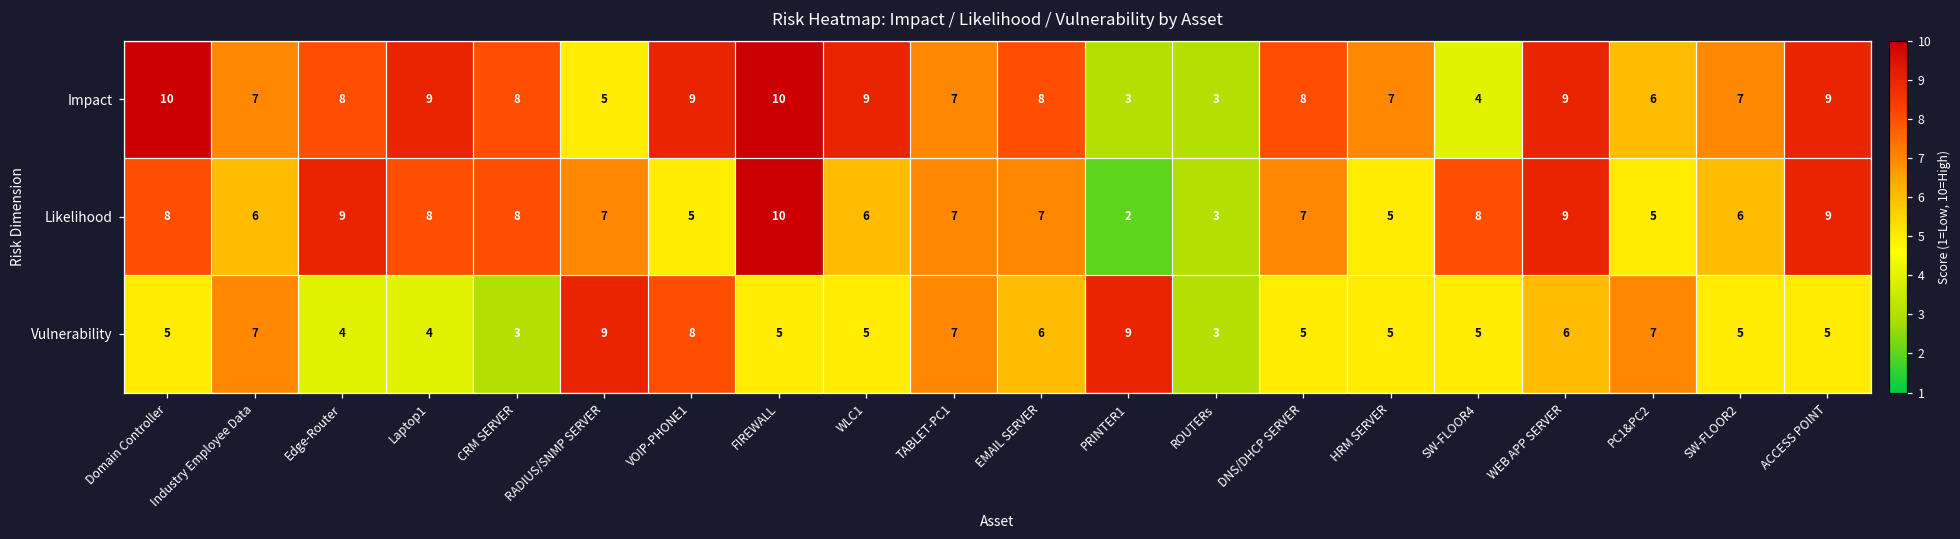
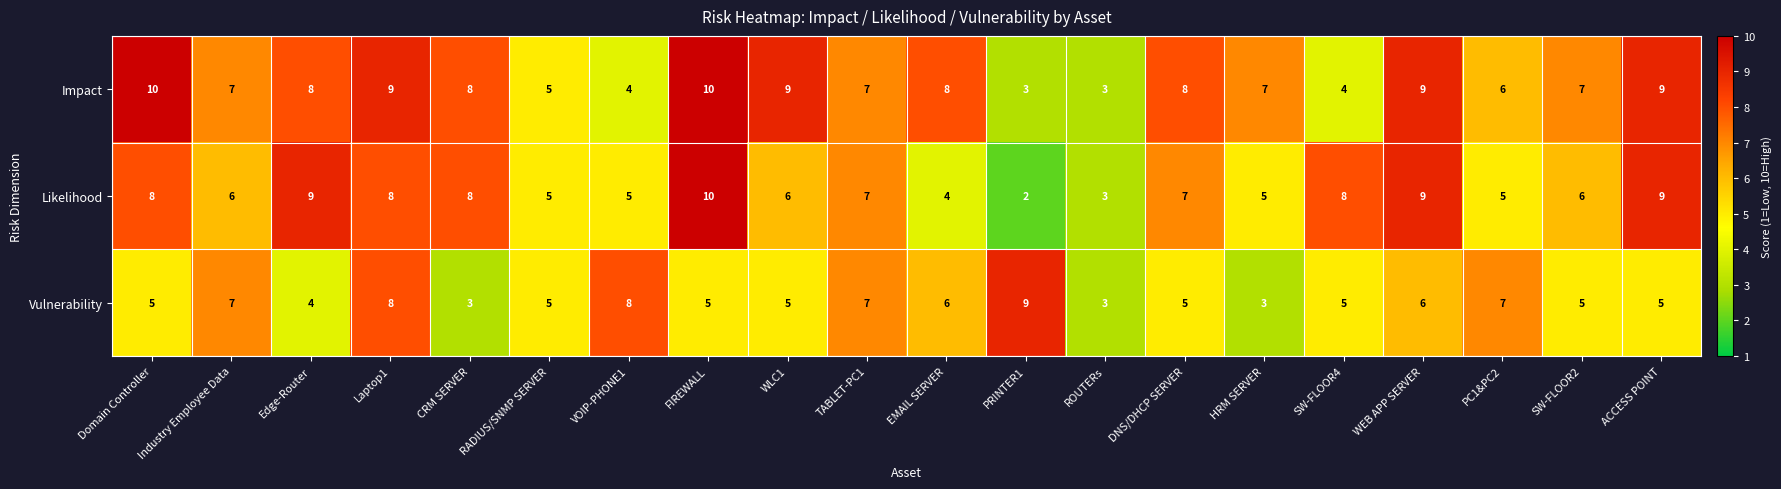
  {
    "Impact": {
      "Domain Controller": 10,
      "Industry Employee Data": 7,
      "Edge-Router": 8,
      "Laptop1": 9,
      "CRM SERVER": 8,
      "RADIUS/SNMP SERVER": 5,
-     "VOIP-PHONE1": 9,
+     "VOIP-PHONE1": 4,
      "FIREWALL": 10,
      "WLC1": 9,
      "TABLET-PC1": 7,
      "EMAIL SERVER": 8,
      "PRINTER1": 3,
      "ROUTERs": 3,
      "DNS/DHCP SERVER": 8,
      "HRM SERVER": 7,
      "SW-FLOOR4": 4,
      "WEB APP SERVER": 9,
      "PC1&PC2": 6,
      "SW-FLOOR2": 7,
      "ACCESS POINT": 9
    },
    "Likelihood": {
      "Domain Controller": 8,
      "Industry Employee Data": 6,
      "Edge-Router": 9,
      "Laptop1": 8,
      "CRM SERVER": 8,
-     "RADIUS/SNMP SERVER": 7,
+     "RADIUS/SNMP SERVER": 5,
      "VOIP-PHONE1": 5,
      "FIREWALL": 10,
      "WLC1": 6,
      "TABLET-PC1": 7,
-     "EMAIL SERVER": 7,
+     "EMAIL SERVER": 4,
      "PRINTER1": 2,
      "ROUTERs": 3,
      "DNS/DHCP SERVER": 7,
      "HRM SERVER": 5,
      "SW-FLOOR4": 8,
      "WEB APP SERVER": 9,
      "PC1&PC2": 5,
      "SW-FLOOR2": 6,
      "ACCESS POINT": 9
    },
    "Vulnerability": {
      "Domain Controller": 5,
      "Industry Employee Data": 7,
      "Edge-Router": 4,
-     "Laptop1": 4,
+     "Laptop1": 8,
      "CRM SERVER": 3,
-     "RADIUS/SNMP SERVER": 9,
+     "RADIUS/SNMP SERVER": 5,
      "VOIP-PHONE1": 8,
      "FIREWALL": 5,
      "WLC1": 5,
      "TABLET-PC1": 7,
      "EMAIL SERVER": 6,
      "PRINTER1": 9,
      "ROUTERs": 3,
      "DNS/DHCP SERVER": 5,
-     "HRM SERVER": 5,
+     "HRM SERVER": 3,
      "SW-FLOOR4": 5,
      "WEB APP SERVER": 6,
      "PC1&PC2": 7,
      "SW-FLOOR2": 5,
      "ACCESS POINT": 5
    }
  }
